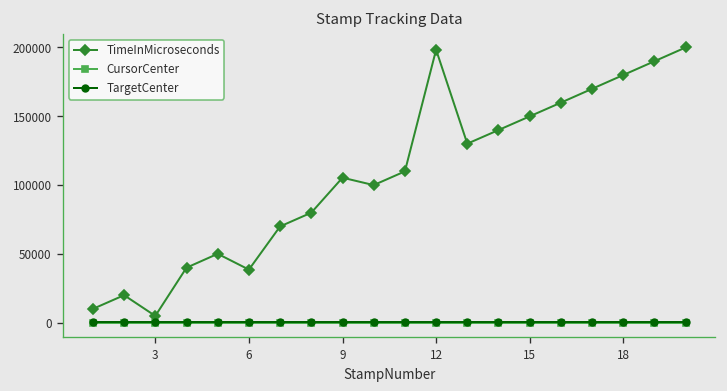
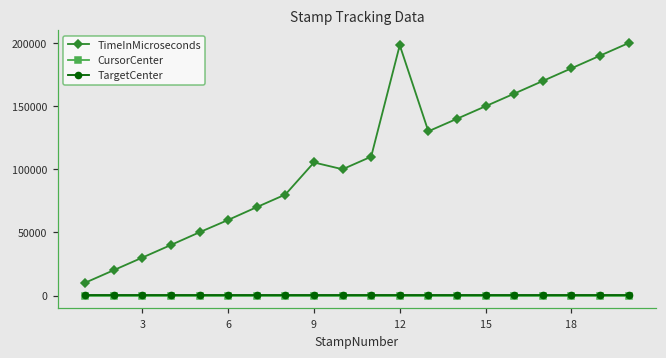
  {
    "TimeInMicroseconds": {
-     "3": 5000,
-     "6": 39000,
+     "3": 30000,
+     "6": 60000,
      "9": 105000,
      "12": 198000,
      "15": 150000,
      "18": 180000
    }
  }
